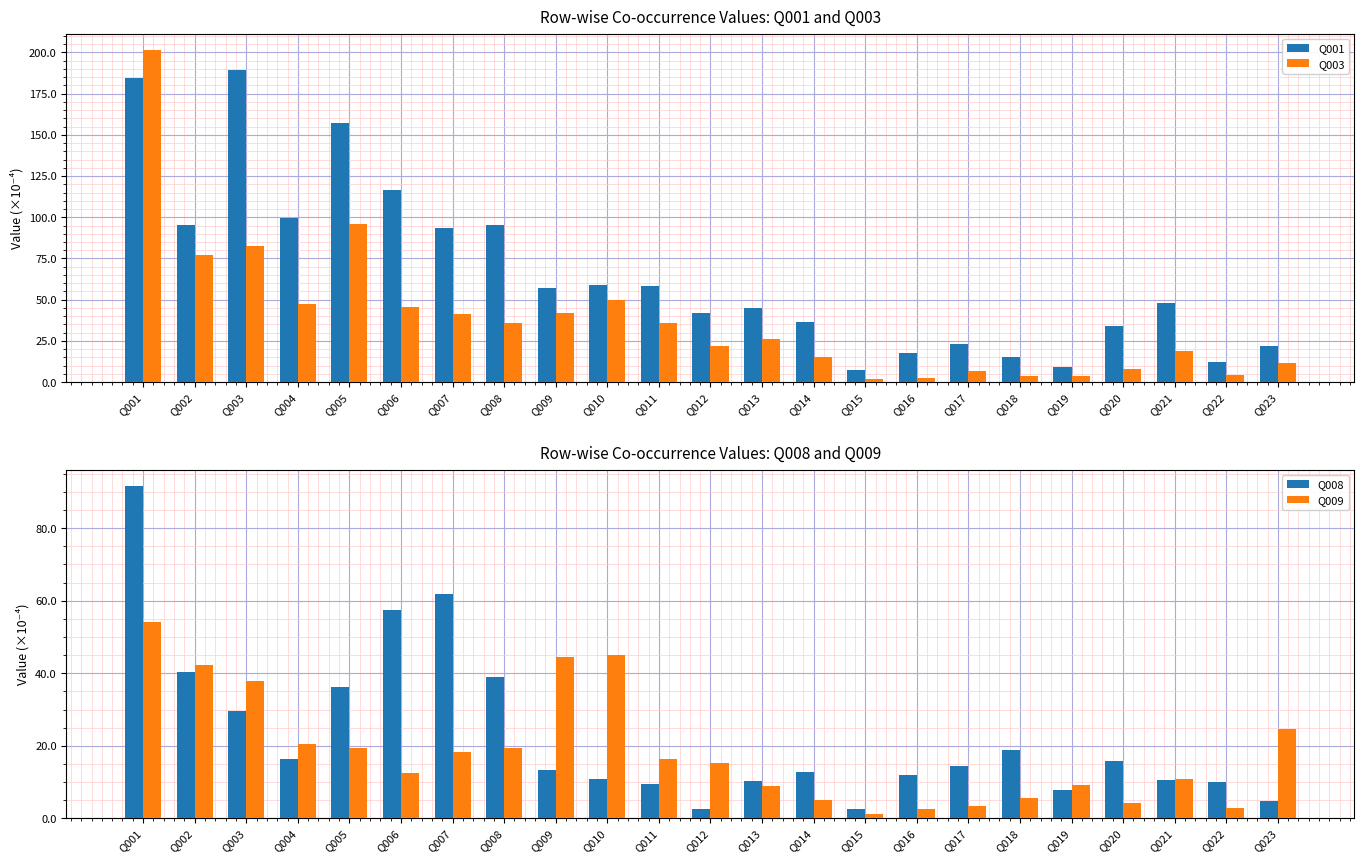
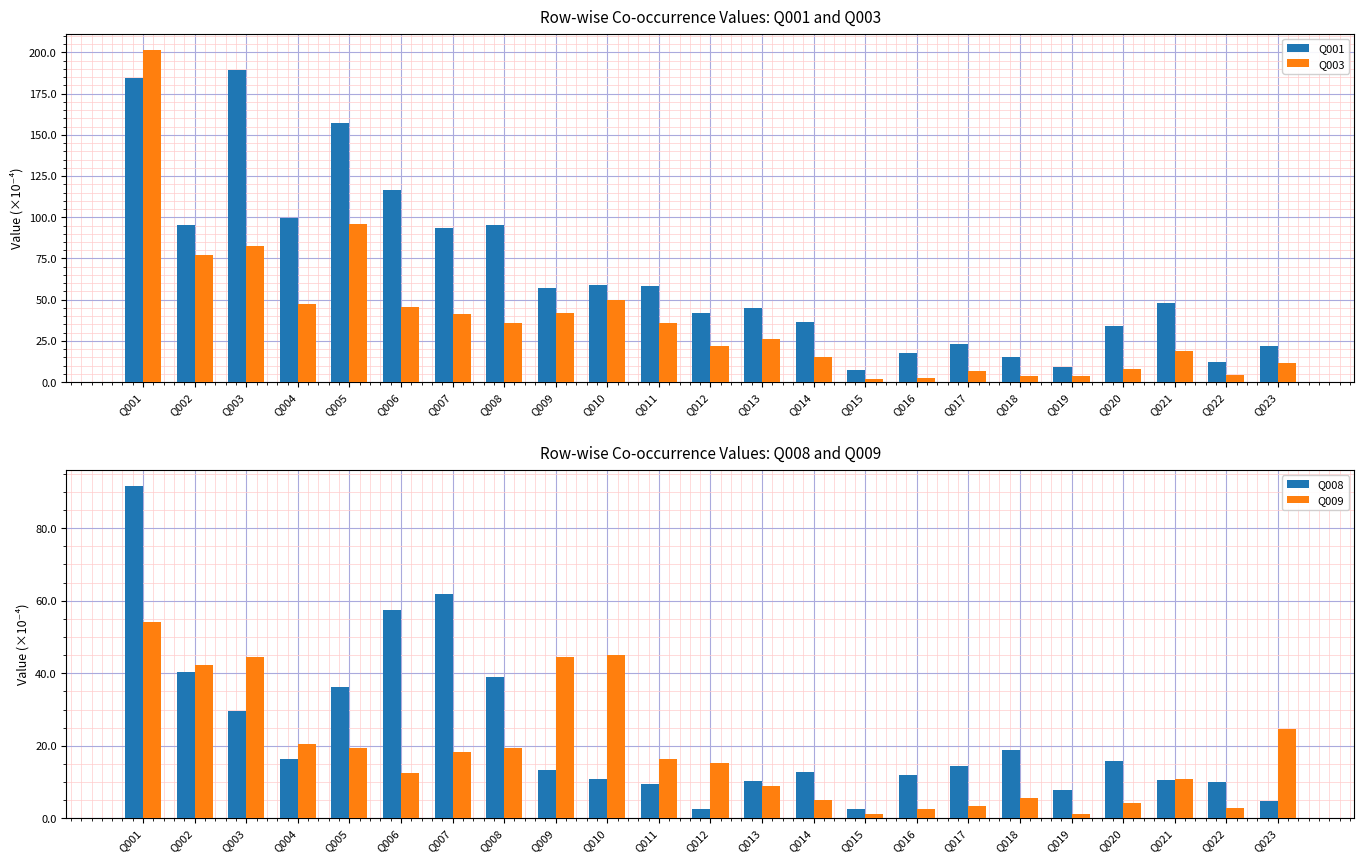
  {
    "Row-wise Co-occurrence Values: Q001 and Q003": {
      "Q001": {
        "Q001": 185,
        "Q002": 95,
        "Q003": 189,
        "Q004": 100,
        "Q005": 157,
        "Q006": 117,
        "Q007": 93,
        "Q008": 96,
        "Q009": 57,
        "Q010": 59,
        "Q011": 58,
        "Q012": 42,
        "Q013": 45,
        "Q014": 37,
        "Q015": 7,
        "Q016": 18,
        "Q017": 23,
        "Q018": 15,
        "Q019": 9,
        "Q020": 34,
        "Q021": 48,
        "Q022": 12,
        "Q023": 22
      },
      "Q003": {
        "Q001": 201,
        "Q002": 77,
        "Q003": 83,
        "Q004": 47,
        "Q005": 96,
        "Q006": 45,
        "Q007": 41,
        "Q008": 36,
        "Q009": 42,
        "Q010": 50,
        "Q011": 36,
        "Q012": 22,
        "Q013": 26,
        "Q014": 15,
        "Q015": 2,
        "Q016": 3,
        "Q017": 7,
        "Q018": 4,
        "Q019": 4,
        "Q020": 8,
        "Q021": 19,
        "Q022": 4,
        "Q023": 11
      }
    },
    "Row-wise Co-occurrence Values: Q008 and Q009": {
      "Q008": {
        "Q001": 92,
        "Q002": 40,
        "Q003": 30,
        "Q004": 16,
        "Q005": 36,
        "Q006": 57,
        "Q007": 62,
        "Q008": 39,
        "Q009": 13,
        "Q010": 11,
        "Q011": 9,
        "Q012": 3,
        "Q013": 10,
        "Q014": 13,
        "Q015": 2,
        "Q016": 12,
        "Q017": 14,
        "Q018": 19,
        "Q019": 8,
        "Q020": 16,
        "Q021": 11,
        "Q022": 10,
        "Q023": 5
      },
      "Q009": {
        "Q001": 54,
        "Q002": 42,
-       "Q003": 38,
+       "Q003": 45,
        "Q004": 20,
        "Q005": 19,
        "Q006": 13,
        "Q007": 18,
        "Q008": 19,
        "Q009": 45,
        "Q010": 45,
        "Q011": 16,
        "Q012": 15,
        "Q013": 9,
        "Q014": 5,
        "Q015": 1,
        "Q016": 3,
        "Q017": 3,
        "Q018": 5,
-       "Q019": 9,
+       "Q019": 1,
        "Q020": 4,
        "Q021": 11,
        "Q022": 3,
        "Q023": 25
      }
    }
  }
